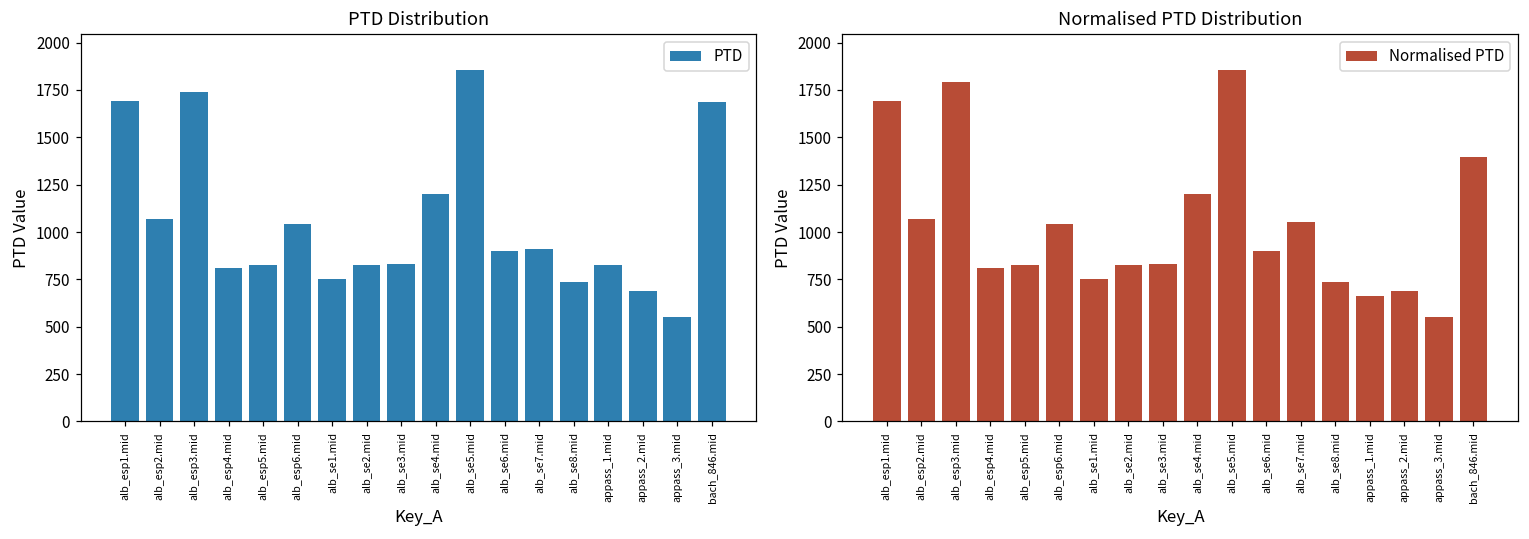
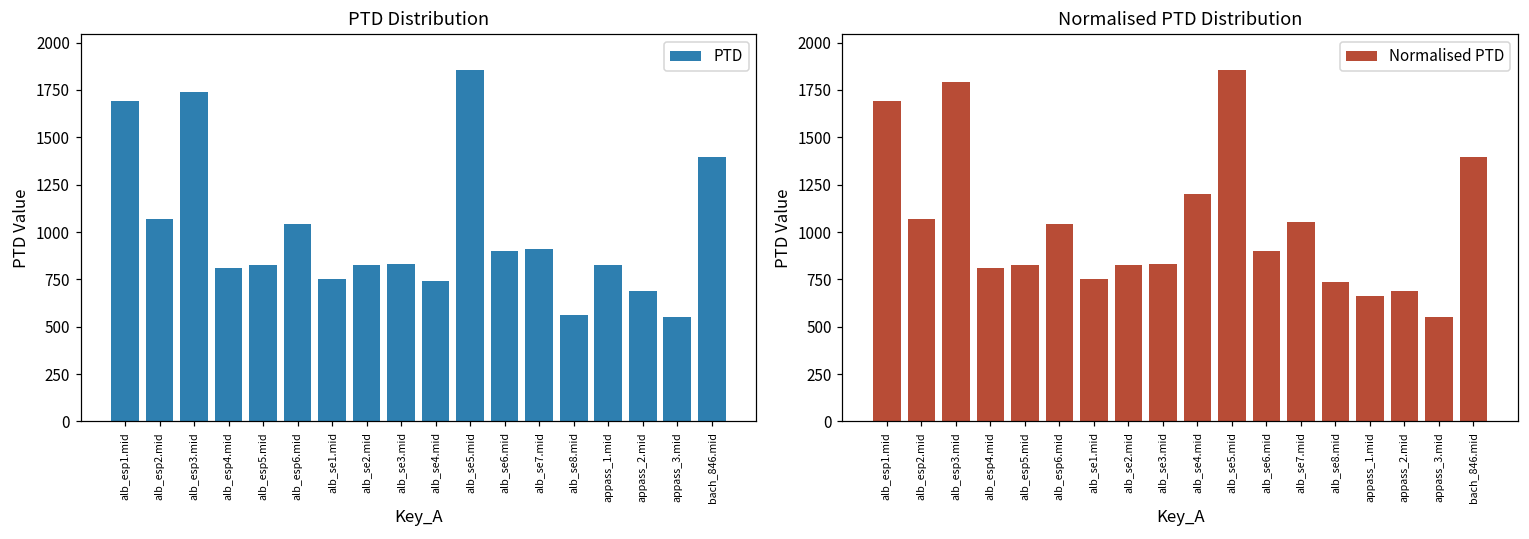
  {
    "PTD Distribution": {
      "alb_esp1.mid": 1690,
      "alb_esp2.mid": 1070,
      "alb_esp3.mid": 1740,
      "alb_esp4.mid": 810,
      "alb_esp5.mid": 830,
      "alb_esp6.mid": 1040,
      "alb_se1.mid": 750,
      "alb_se2.mid": 830,
      "alb_se3.mid": 830,
-     "alb_se4.mid": 1200,
+     "alb_se4.mid": 740,
      "alb_se5.mid": 1860,
      "alb_se6.mid": 900,
      "alb_se7.mid": 910,
-     "alb_se8.mid": 730,
+     "alb_se8.mid": 560,
      "appass_1.mid": 830,
      "appass_2.mid": 690,
      "appass_3.mid": 550,
-     "bach_846.mid": 1690
+     "bach_846.mid": 1400
    },
    "Normalised PTD Distribution": {
      "alb_esp1.mid": 1690,
      "alb_esp2.mid": 1070,
      "alb_esp3.mid": 1790,
      "alb_esp4.mid": 810,
      "alb_esp5.mid": 830,
      "alb_esp6.mid": 1040,
      "alb_se1.mid": 750,
      "alb_se2.mid": 830,
      "alb_se3.mid": 830,
      "alb_se4.mid": 1200,
      "alb_se5.mid": 1860,
      "alb_se6.mid": 900,
      "alb_se7.mid": 1060,
      "alb_se8.mid": 730,
      "appass_1.mid": 660,
      "appass_2.mid": 690,
      "appass_3.mid": 550,
      "bach_846.mid": 1400
    }
  }
